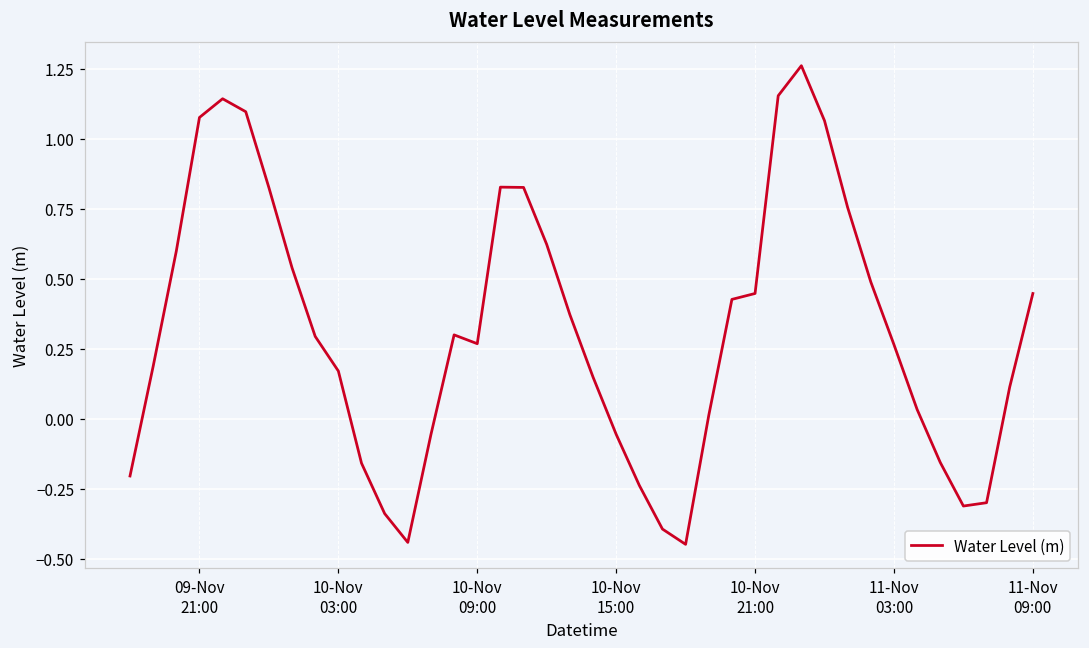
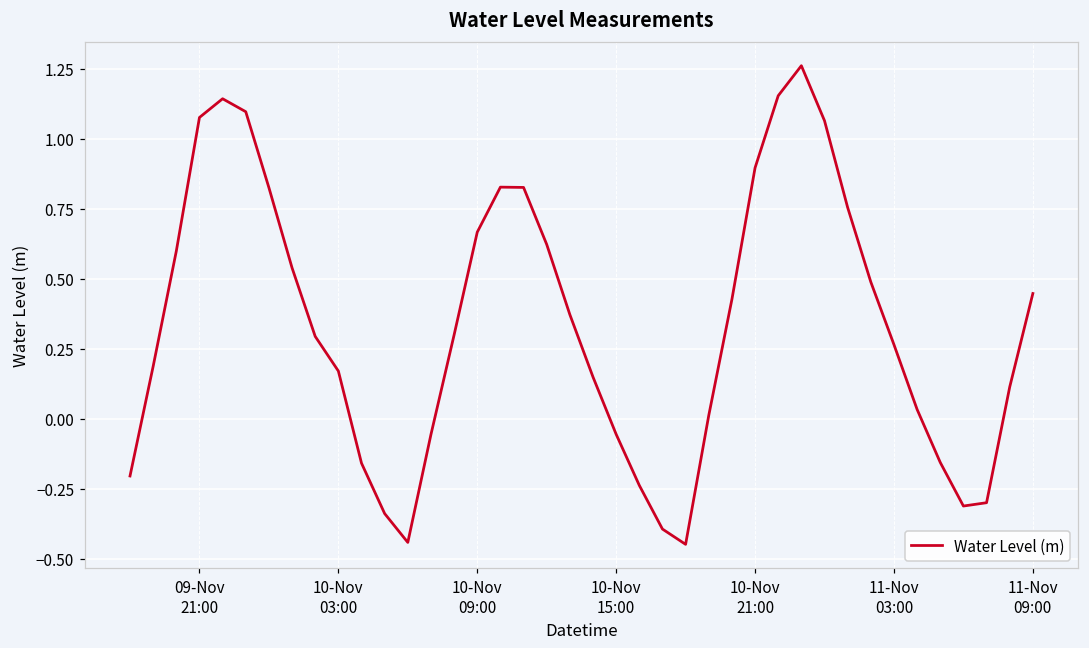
  {
    "09-Nov 21:00": 1.08,
    "10-Nov 03:00": 0.17,
-   "10-Nov 09:00": 0.27,
+   "10-Nov 09:00": 0.67,
    "10-Nov 15:00": -0.06,
-   "10-Nov 21:00": 0.45,
+   "10-Nov 21:00": 0.90,
    "11-Nov 03:00": 0.26,
    "11-Nov 09:00": 0.45
  }
